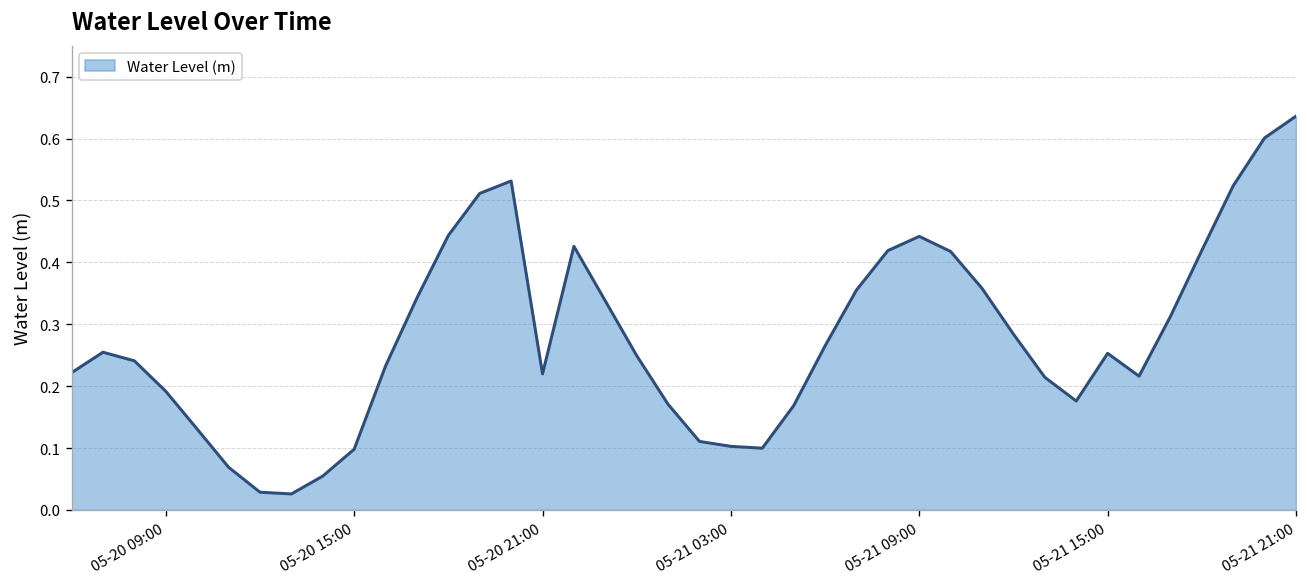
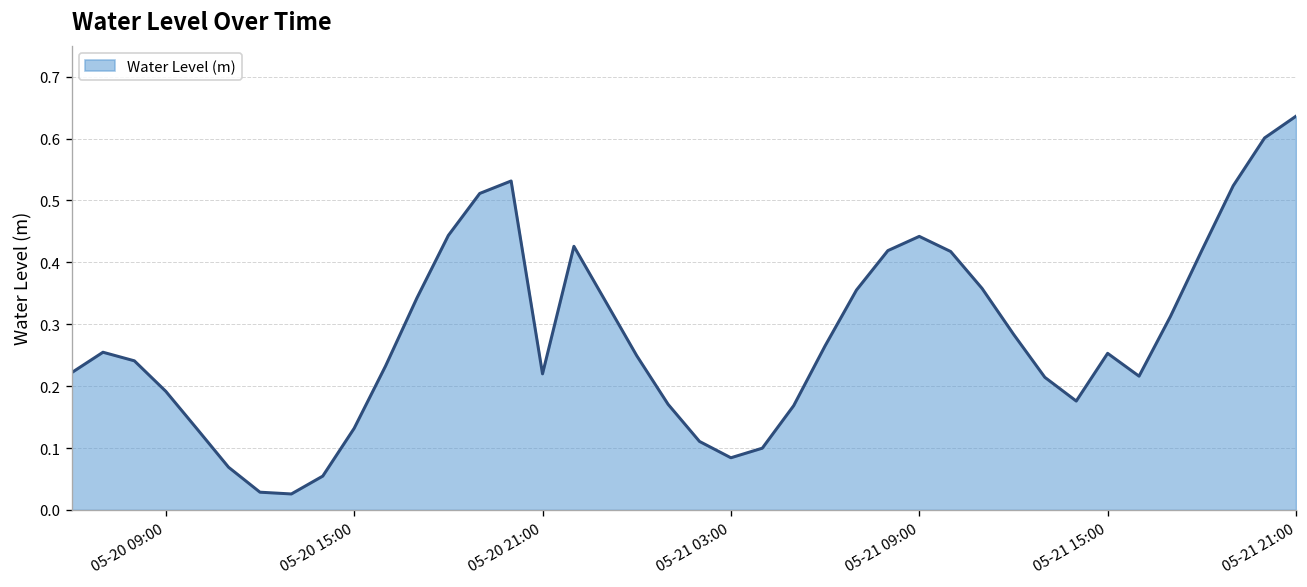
  {
    "05-20 09:00": 0.19,
-   "05-20 15:00": 0.10,
+   "05-20 15:00": 0.13,
    "05-20 21:00": 0.22,
-   "05-21 03:00": 0.10,
+   "05-21 03:00": 0.08,
    "05-21 09:00": 0.44,
    "05-21 15:00": 0.25,
    "05-21 21:00": 0.64
  }
